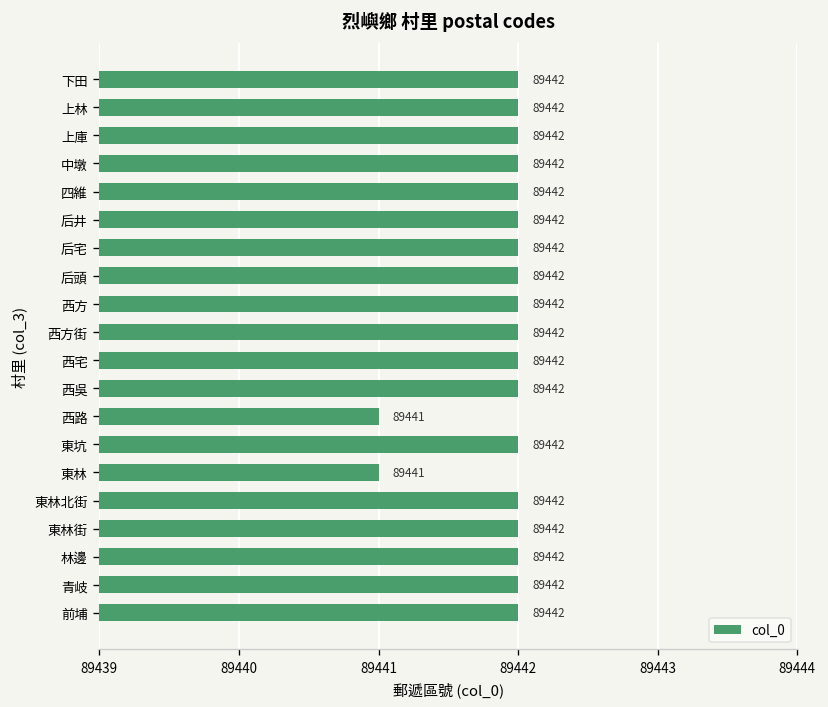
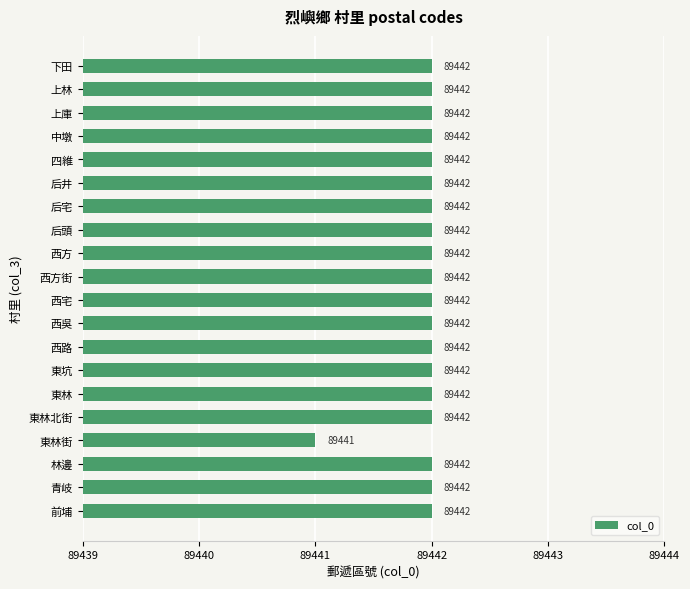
  {
    "下田": 89442,
    "上林": 89442,
    "上庫": 89442,
    "中墩": 89442,
    "四維": 89442,
    "后井": 89442,
    "后宅": 89442,
    "后頭": 89442,
    "西方": 89442,
    "西方街": 89442,
    "西宅": 89442,
    "西吳": 89442,
-   "西路": 89441,
+   "西路": 89442,
    "東坑": 89442,
-   "東林": 89441,
+   "東林": 89442,
    "東林北街": 89442,
-   "東林街": 89442,
+   "東林街": 89441,
    "林邊": 89442,
    "青岐": 89442,
    "前埔": 89442
  }
